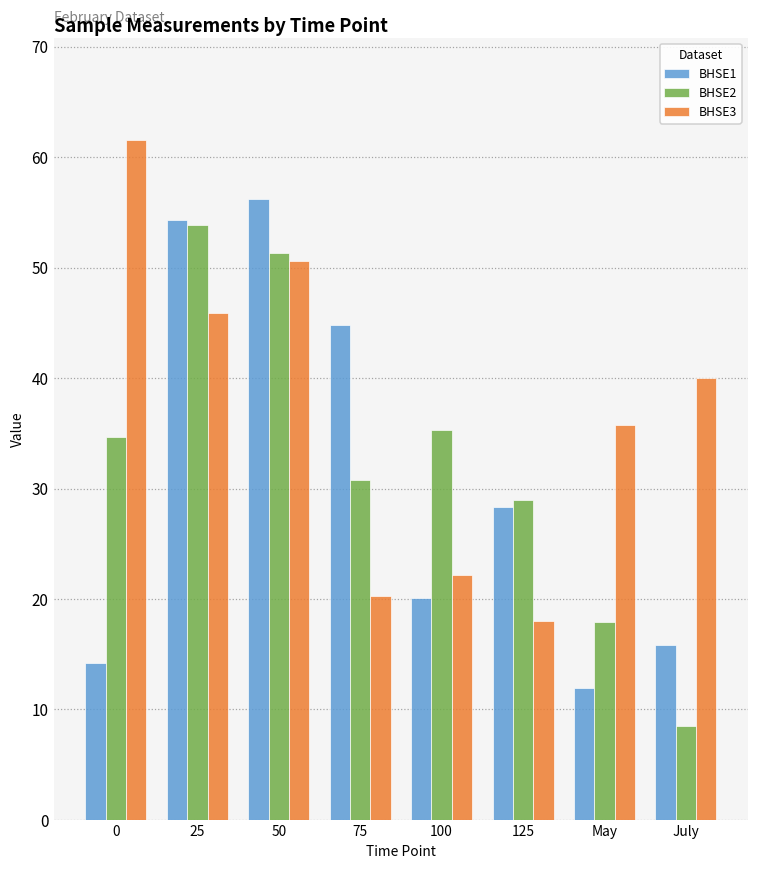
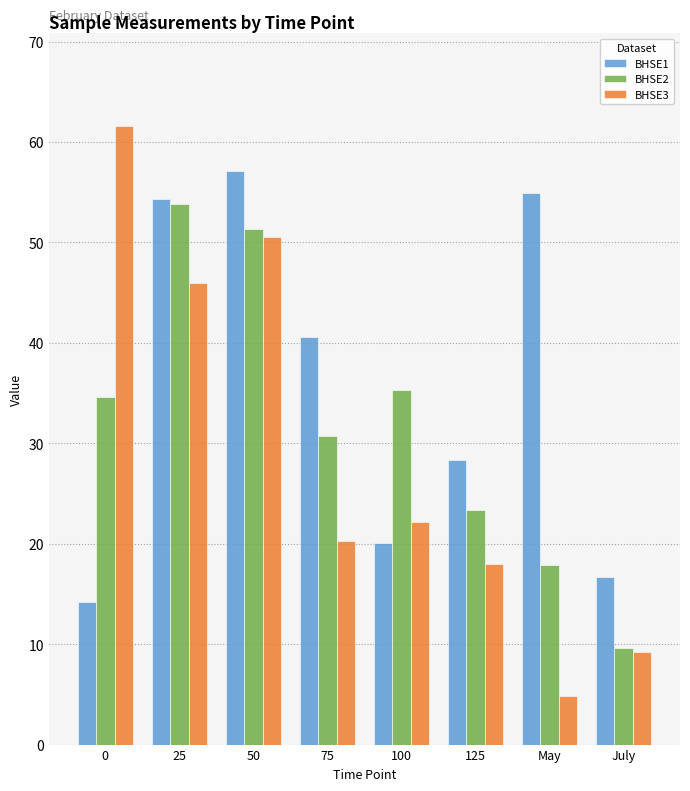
  {
    "BHSE1": {
      "0": 14.2,
      "25": 54.3,
-     "50": 56.2,
-     "75": 44.8,
+     "50": 57.1,
+     "75": 40.6,
      "100": 20.1,
      "125": 28.4,
-     "May": 11.9,
-     "July": 15.8
+     "May": 54.9,
+     "July": 16.7
    },
    "BHSE2": {
      "0": 34.7,
      "25": 53.8,
      "50": 51.3,
      "75": 30.8,
      "100": 35.3,
-     "125": 28.9,
+     "125": 23.3,
      "May": 17.9,
-     "July": 8.5
+     "July": 9.6
    },
    "BHSE3": {
      "0": 61.6,
      "25": 45.9,
      "50": 50.6,
      "75": 20.3,
      "100": 22.1,
      "125": 18.0,
-     "May": 35.7,
-     "July": 40.0
+     "May": 4.8,
+     "July": 9.3
    }
  }
